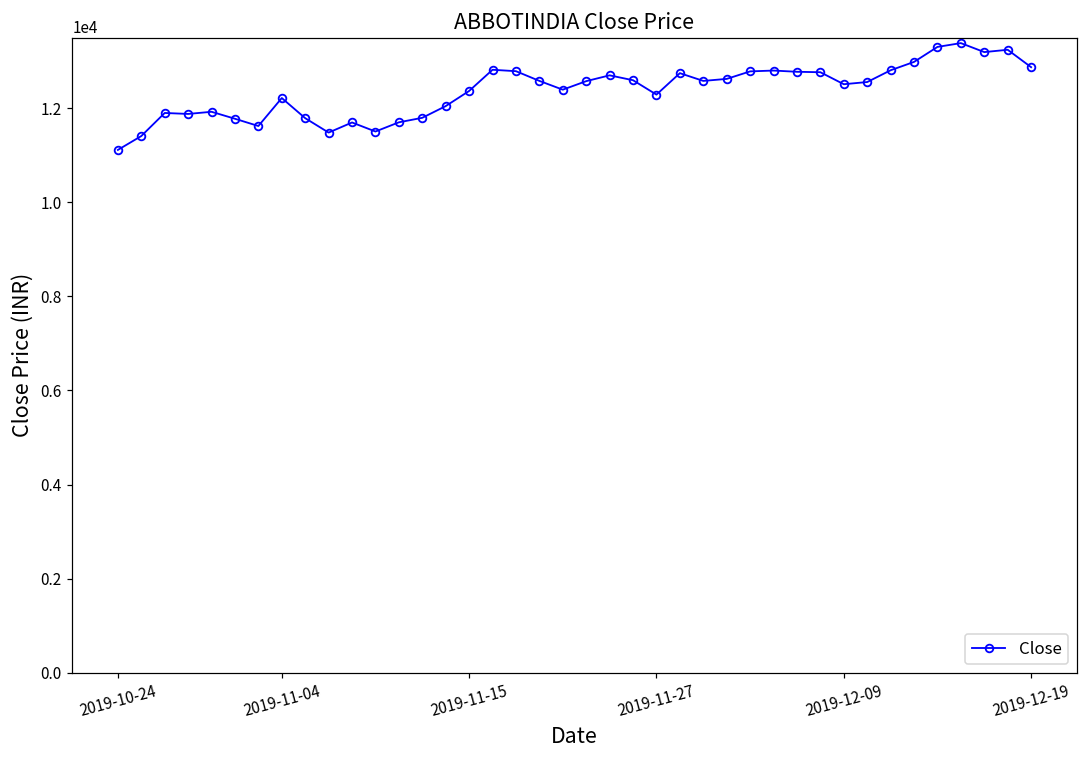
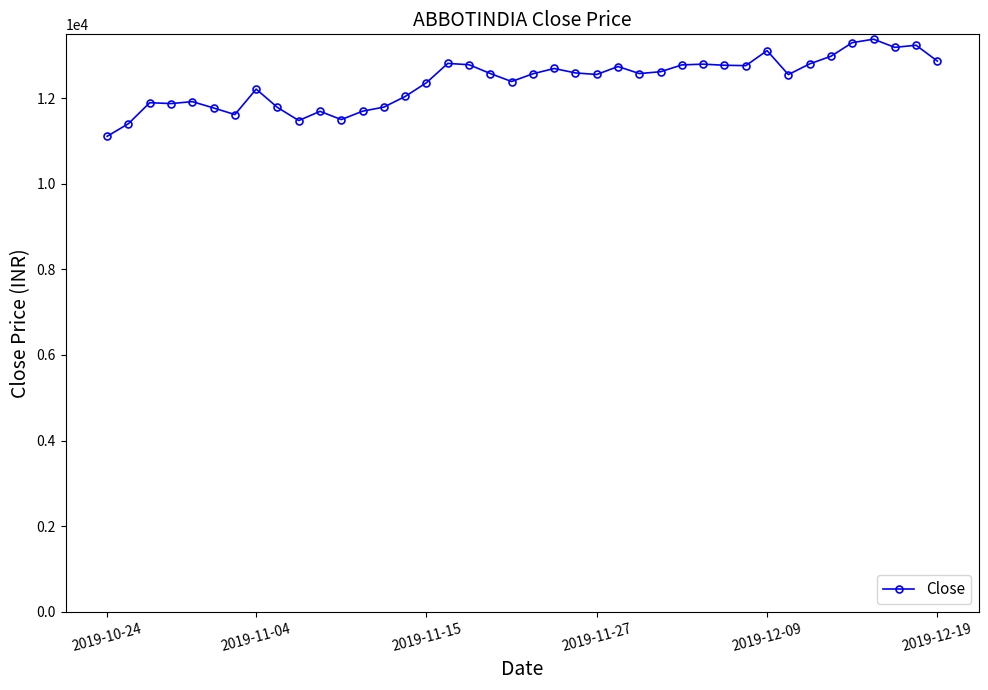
  {
    "2019-10-24": 11100,
    "2019-11-04": 12200,
    "2019-11-15": 12400,
-   "2019-11-27": 12300,
-   "2019-12-09": 12500,
+   "2019-11-27": 12600,
+   "2019-12-09": 13100,
    "2019-12-19": 12900
  }
